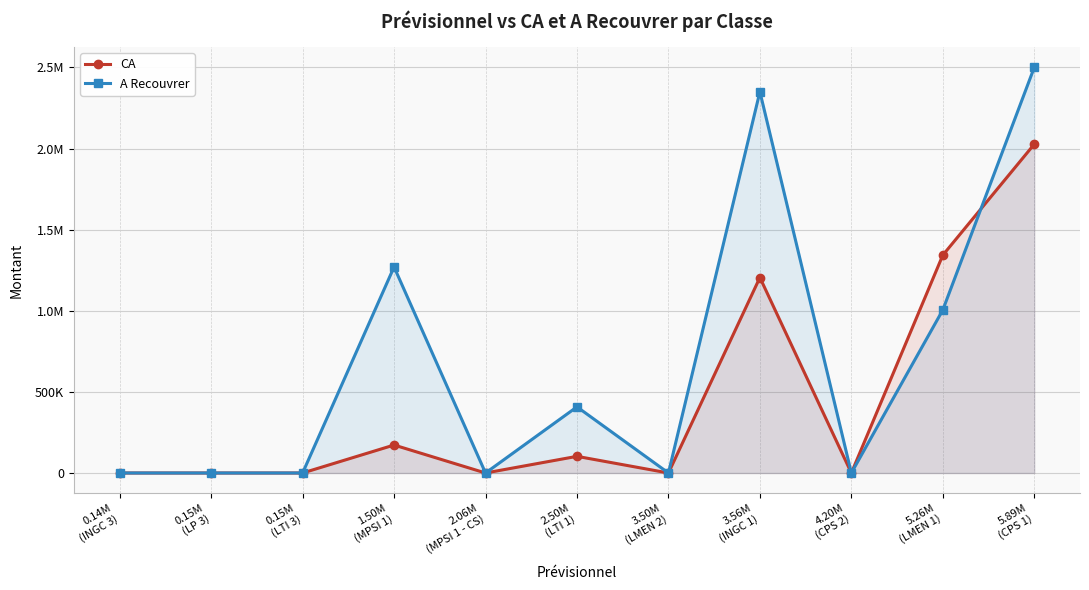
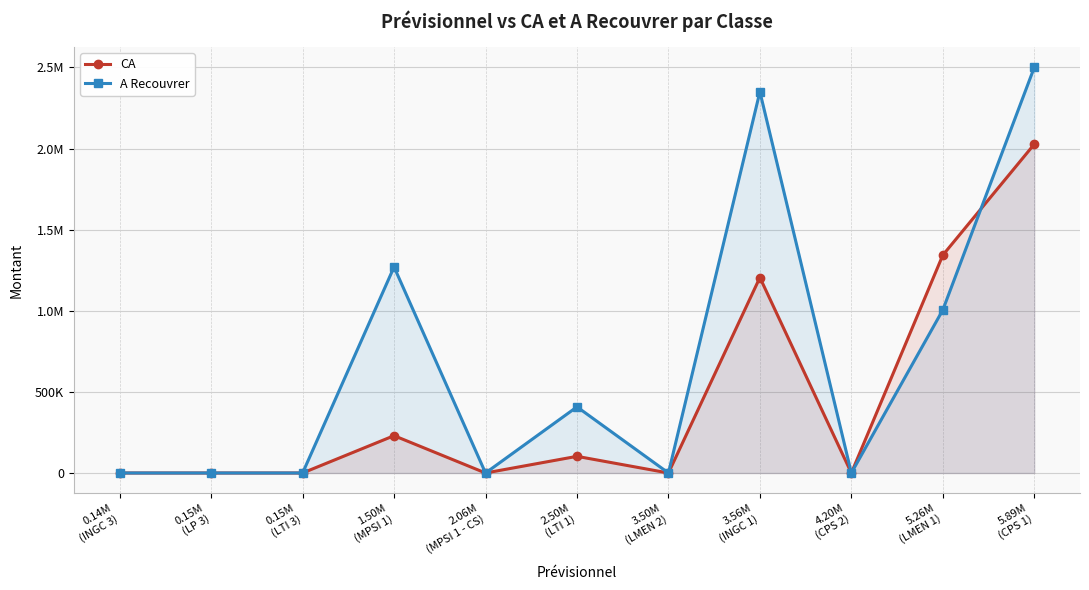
  {
    "CA": {
-     "1.50M (MPSI 1)": 170000,
+     "1.50M (MPSI 1)": 230000,
      "2.50M (LTI 1)": 100000,
      "3.56M (INGC 1)": 1210000,
      "5.26M (LMEN 1)": 1340000,
      "5.89M (CPS 1)": 2030000
    },
    "A Recouvrer": {
      "1.50M (MPSI 1)": 1270000,
      "2.50M (LTI 1)": 410000,
      "3.56M (INGC 1)": 2350000,
      "5.26M (LMEN 1)": 1010000,
      "5.89M (CPS 1)": 2500000
    }
  }
